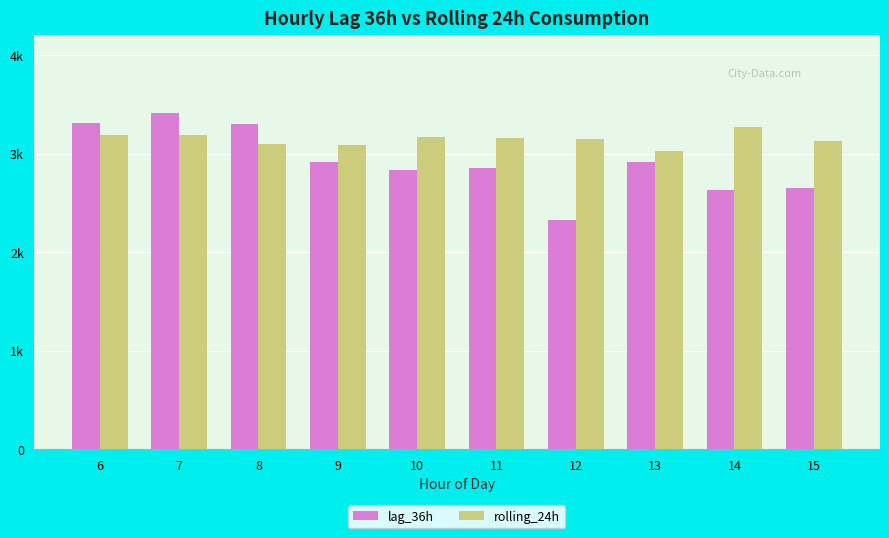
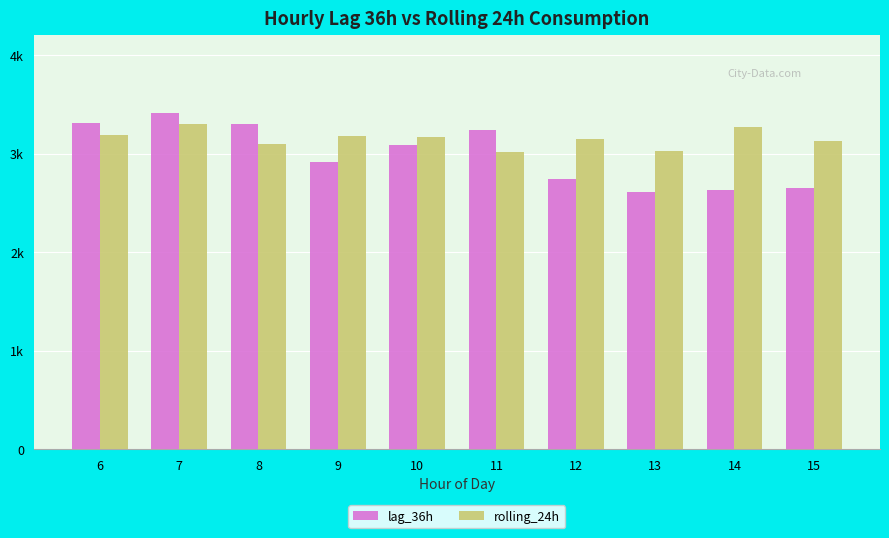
  {
    "lag_36h": {
      "6": 3300,
      "7": 3400,
      "8": 3300,
      "9": 2900,
-     "10": 2800,
-     "11": 2900,
-     "12": 2300,
-     "13": 2900,
+     "10": 3100,
+     "11": 3200,
+     "12": 2700,
+     "13": 2600,
      "14": 2600,
      "15": 2700
    },
    "rolling_24h": {
      "6": 3200,
-     "7": 3200,
+     "7": 3300,
      "8": 3100,
-     "9": 3100,
+     "9": 3200,
      "10": 3200,
-     "11": 3200,
+     "11": 3000,
      "12": 3100,
      "13": 3000,
      "14": 3300,
      "15": 3100
    }
  }
